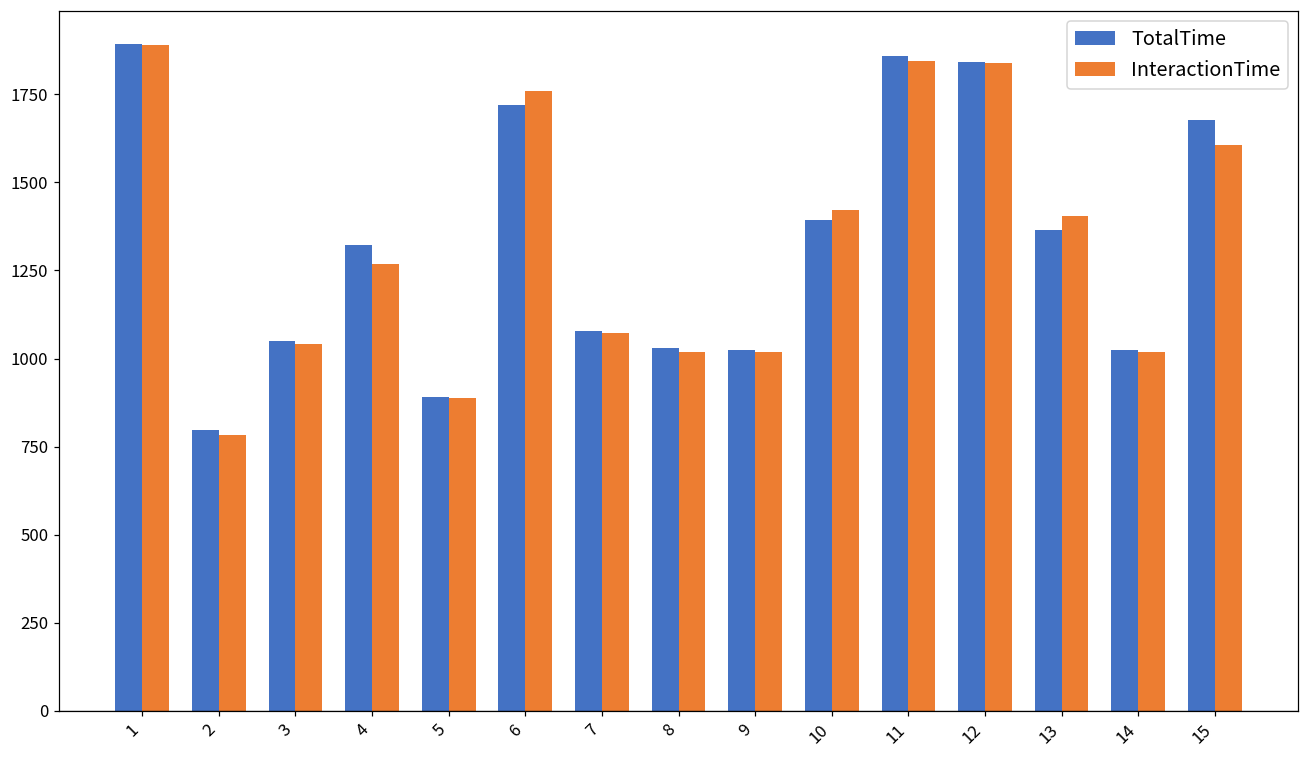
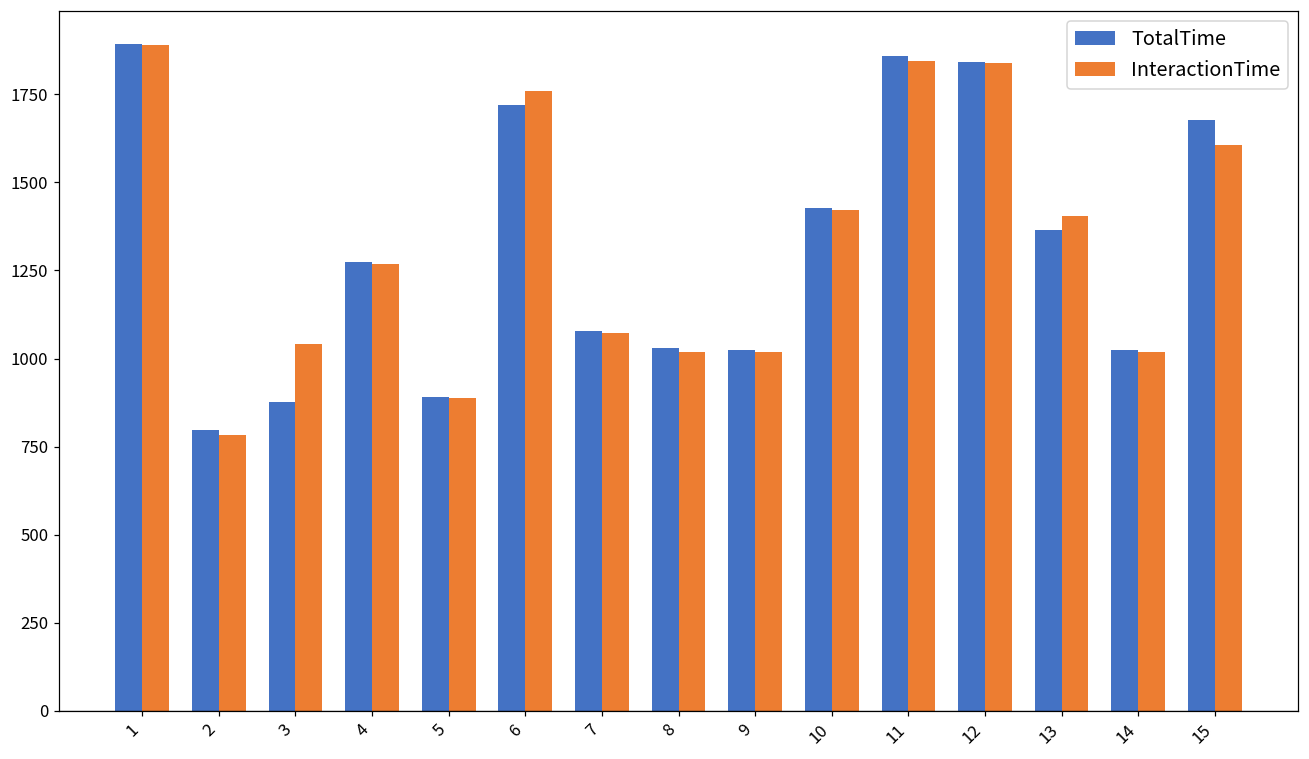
  {
    "TotalTime": {
      "1": 1890,
      "2": 800,
-     "3": 1050,
-     "4": 1320,
+     "3": 880,
+     "4": 1280,
      "5": 890,
      "6": 1720,
      "7": 1080,
      "8": 1030,
      "9": 1030,
-     "10": 1390,
+     "10": 1430,
      "11": 1860,
      "12": 1840,
      "13": 1370,
      "14": 1020,
      "15": 1680
    },
    "InteractionTime": {
      "1": 1890,
      "2": 780,
      "3": 1040,
      "4": 1270,
      "5": 890,
      "6": 1760,
      "7": 1070,
      "8": 1020,
      "9": 1020,
      "10": 1420,
      "11": 1850,
      "12": 1840,
      "13": 1410,
      "14": 1020,
      "15": 1610
    }
  }
